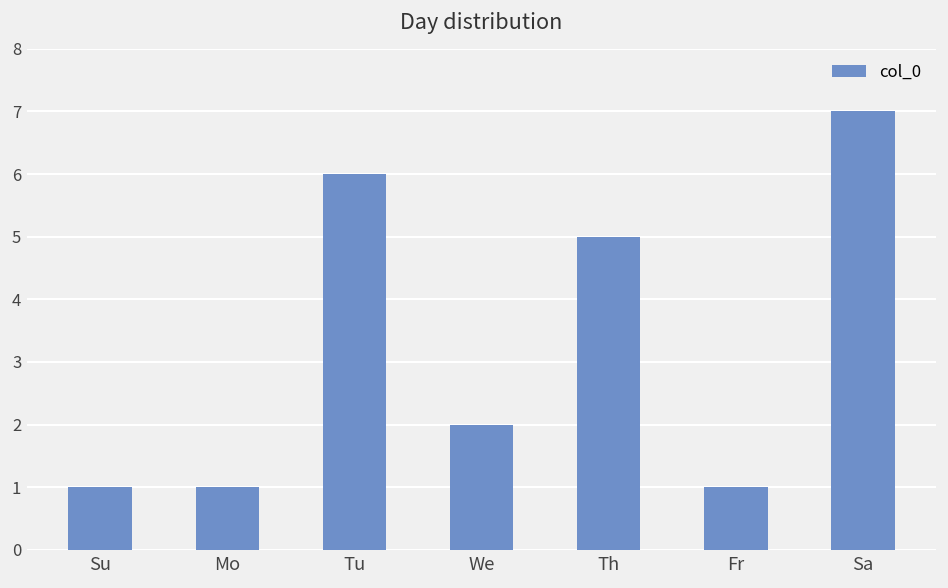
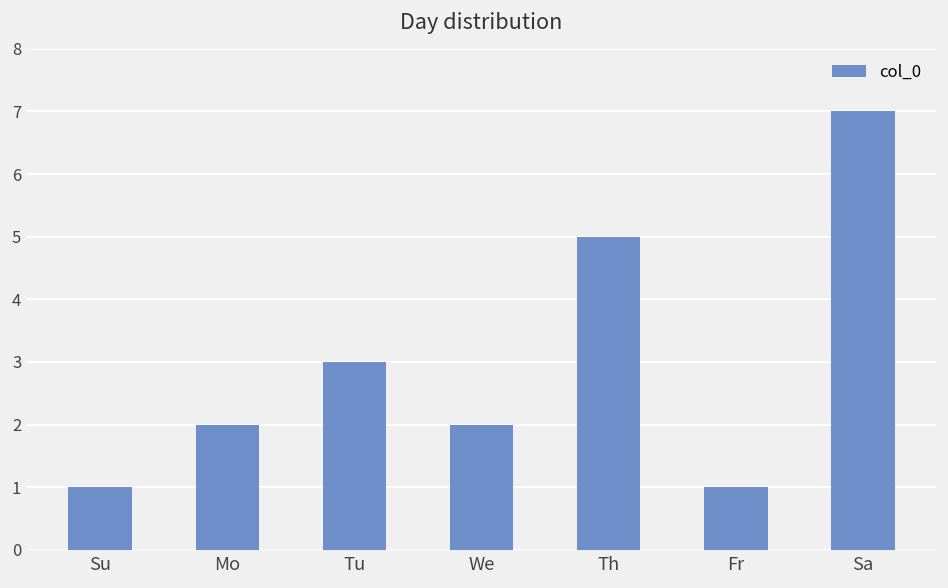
  {
    "Su": 1,
-   "Mo": 1,
-   "Tu": 6,
+   "Mo": 2,
+   "Tu": 3,
    "We": 2,
    "Th": 5,
    "Fr": 1,
    "Sa": 7
  }
